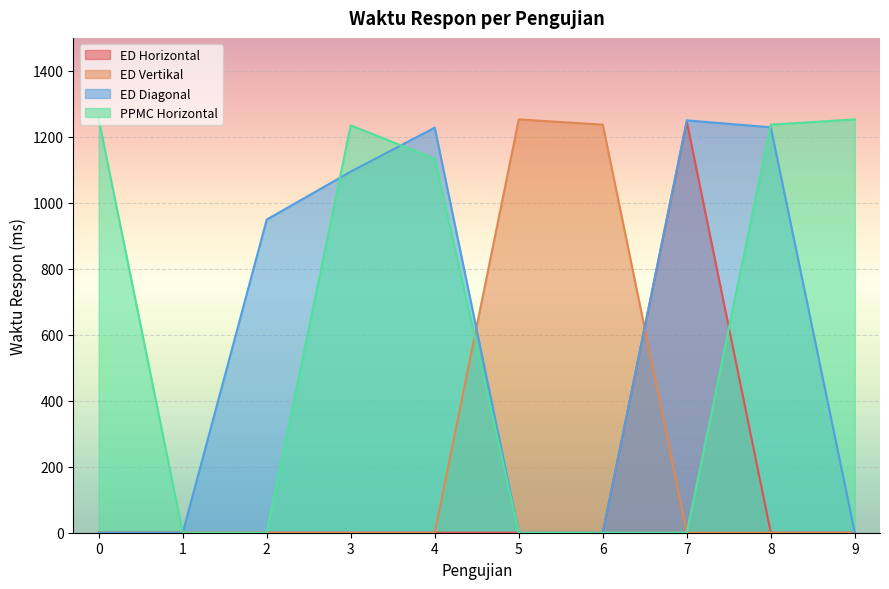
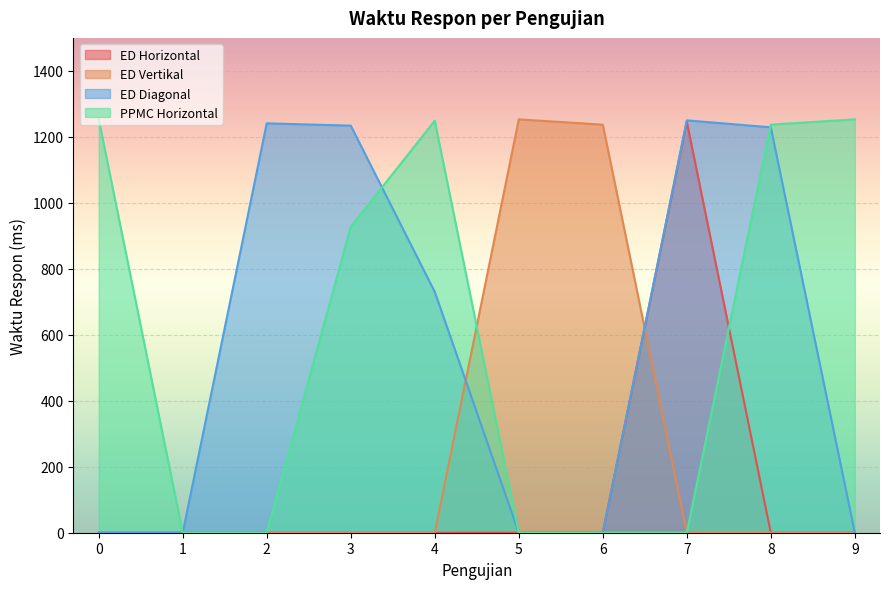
  {
    "ED Diagonal": {
-     "2": 950,
-     "3": 1090,
-     "4": 1230,
+     "2": 1240,
+     "3": 1230,
+     "4": 730,
      "8": 1230
    },
    "PPMC Horizontal": {
-     "3": 1240,
-     "4": 1130,
+     "3": 930,
+     "4": 1250,
      "8": 1240,
      "9": 1250
    }
  }
